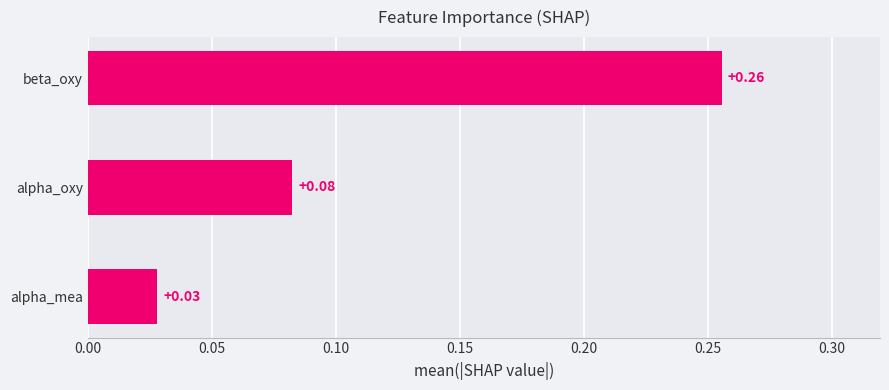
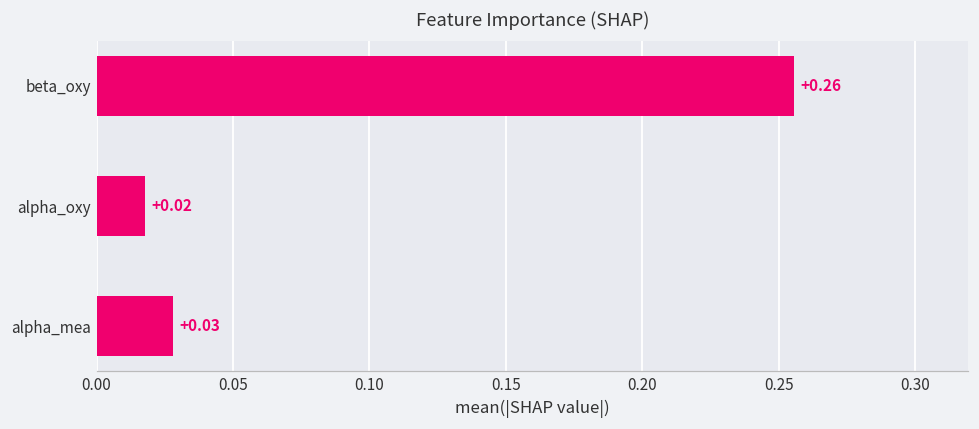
  {
    "beta_oxy": "+0.26",
-   "alpha_oxy": "+0.08",
+   "alpha_oxy": "+0.02",
    "alpha_mea": "+0.03"
  }
